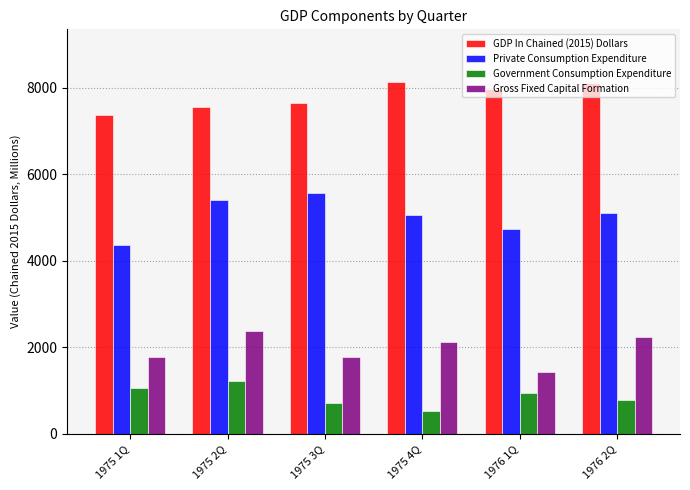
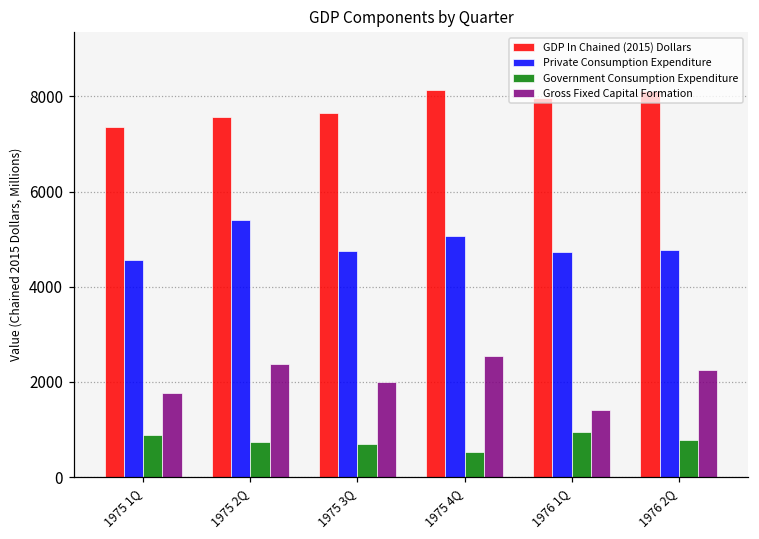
  {
    "GDP In Chained (2015) Dollars": {
      "1975 1Q": 7400,
      "1975 2Q": 7600,
      "1975 3Q": 7600,
      "1975 4Q": 8100
    },
    "Private Consumption Expenditure": {
-     "1975 1Q": 4400,
+     "1975 1Q": 4600,
      "1975 2Q": 5400,
-     "1975 3Q": 5600,
+     "1975 3Q": 4700,
      "1975 4Q": 5100,
      "1976 1Q": 4700,
-     "1976 2Q": 5100
+     "1976 2Q": 4800
    },
    "Government Consumption Expenditure": {
-     "1975 1Q": 1100,
-     "1975 2Q": 1200,
+     "1975 1Q": 900,
+     "1975 2Q": 700,
      "1975 3Q": 700,
      "1975 4Q": 500,
      "1976 1Q": 900,
      "1976 2Q": 800
    },
    "Gross Fixed Capital Formation": {
      "1975 1Q": 1800,
      "1975 2Q": 2400,
-     "1975 3Q": 1800,
-     "1975 4Q": 2100,
+     "1975 3Q": 2000,
+     "1975 4Q": 2500,
      "1976 1Q": 1400,
      "1976 2Q": 2200
    }
  }
